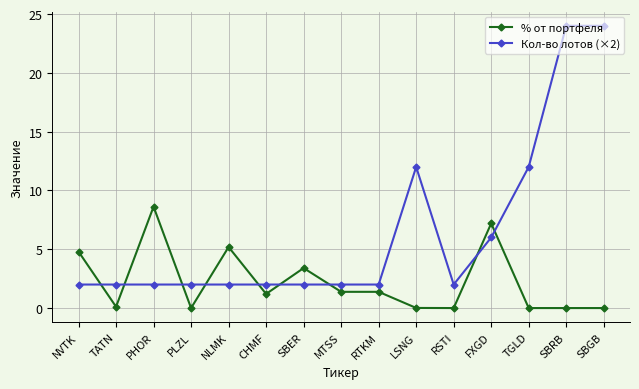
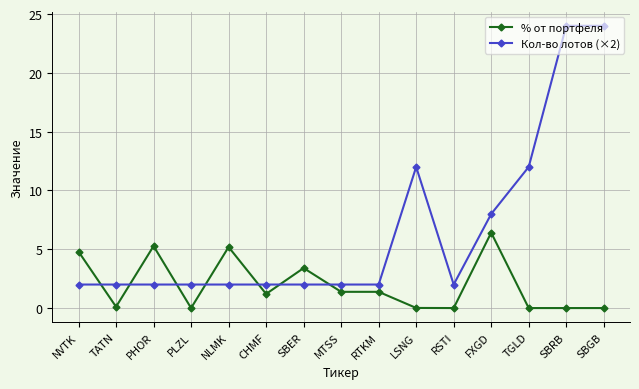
  {
    "% от портфеля": {
      "NVTK": 4.8,
      "TATN": 0.1,
-     "PHOR": 8.6,
+     "PHOR": 5.3,
      "PLZL": 0.0,
      "NLMK": 5.2,
      "CHMF": 1.2,
      "SBER": 3.4,
      "MTSS": 1.4,
      "RTKM": 1.4,
      "LSNG": 0.0,
      "RSTI": 0.0,
-     "FXGD": 7.2,
+     "FXGD": 6.4,
      "TGLD": 0.0,
      "SBRB": 0.0,
      "SBGB": 0.0
    },
    "Кол-во лотов (×2)": {
      "NVTK": 2.0,
      "TATN": 2.0,
      "PHOR": 2.0,
      "PLZL": 2.0,
      "NLMK": 2.0,
      "CHMF": 2.0,
      "SBER": 2.0,
      "MTSS": 2.0,
      "RTKM": 2.0,
      "LSNG": 12.0,
      "RSTI": 2.0,
-     "FXGD": 6.0,
+     "FXGD": 8.0,
      "TGLD": 12.0
    }
  }
